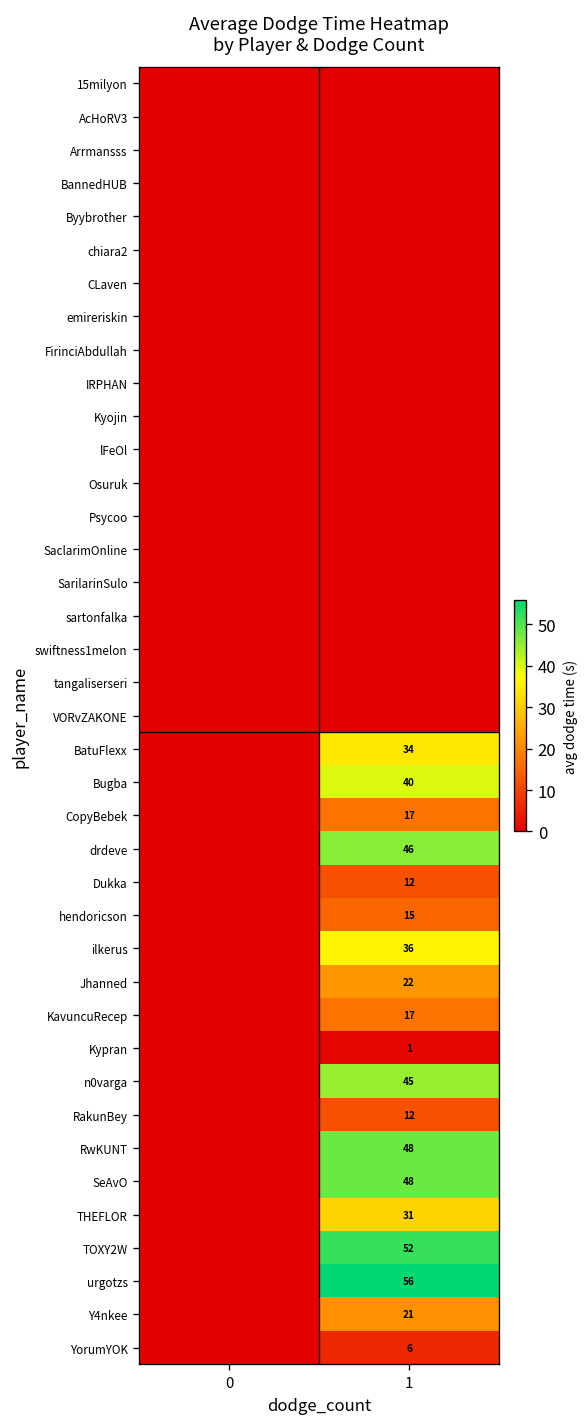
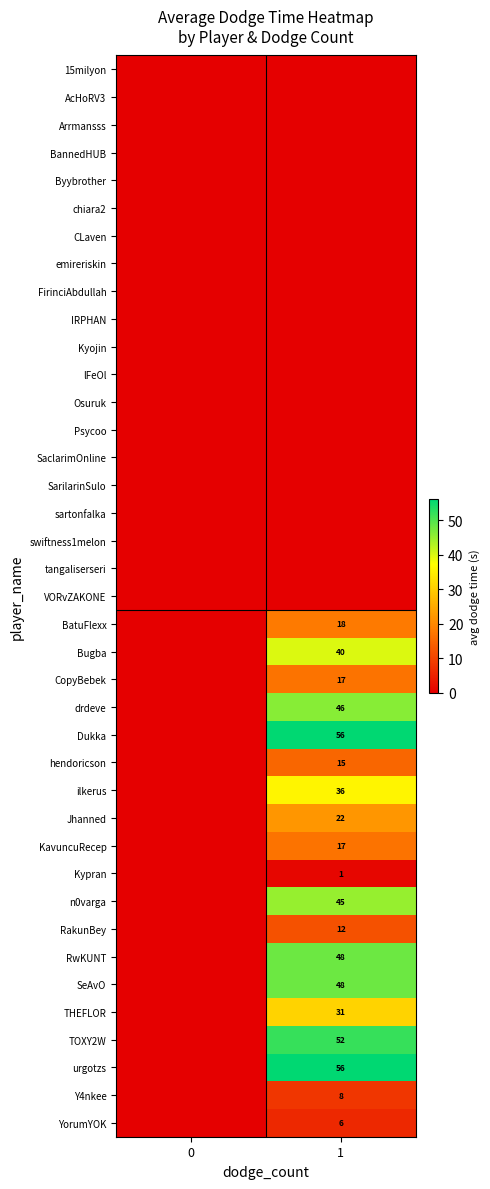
  {
    "BatuFlexx": {
-     "1": 34
+     "1": 18
    },
    "Bugba": {
      "1": 40
    },
    "CopyBebek": {
      "1": 17
    },
    "drdeve": {
      "1": 46
    },
    "Dukka": {
-     "1": 12
+     "1": 56
    },
    "hendoricson": {
      "1": 15
    },
    "ilkerus": {
      "1": 36
    },
    "Jhanned": {
      "1": 22
    },
    "KavuncuRecep": {
      "1": 17
    },
    "Kypran": {
      "1": 1
    },
    "n0varga": {
      "1": 45
    },
    "RakunBey": {
      "1": 12
    },
    "RwKUNT": {
      "1": 48
    },
    "SeAvO": {
      "1": 48
    },
    "THEFLOR": {
      "1": 31
    },
    "TOXY2W": {
      "1": 52
    },
    "urgotzs": {
      "1": 56
    },
    "Y4nkee": {
-     "1": 21
+     "1": 8
    },
    "YorumYOK": {
      "1": 6
    }
  }
